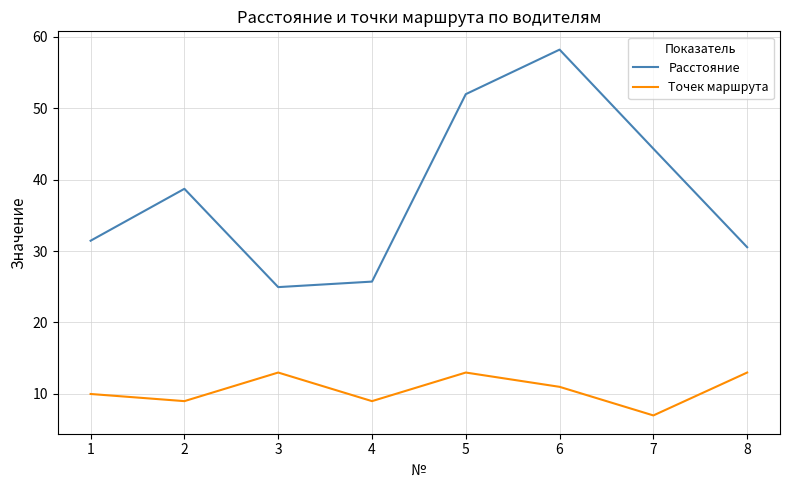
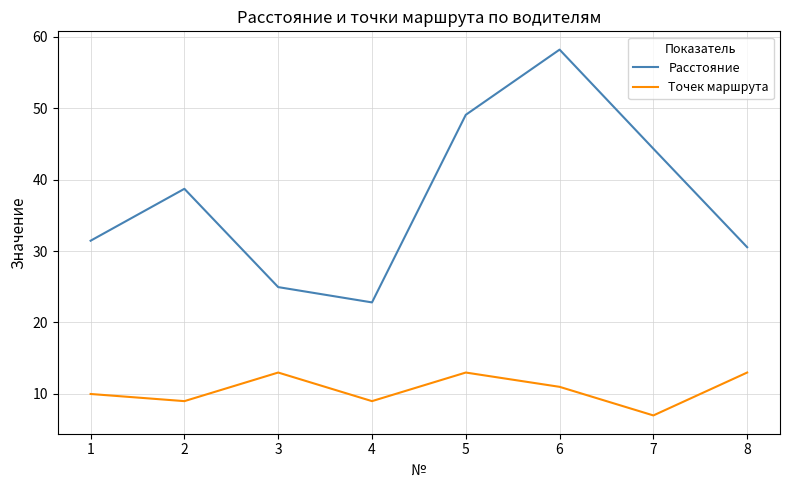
  {
    "Расстояние": {
      "1": 31,
      "2": 39,
      "3": 25,
-     "4": 26,
-     "5": 52,
+     "4": 23,
+     "5": 49,
      "6": 58,
      "7": 44,
      "8": 31
    },
    "Точек маршрута": {
      "1": 10,
      "2": 9,
      "3": 13,
      "4": 9,
      "5": 13,
      "6": 11,
      "7": 7,
      "8": 13
    }
  }
